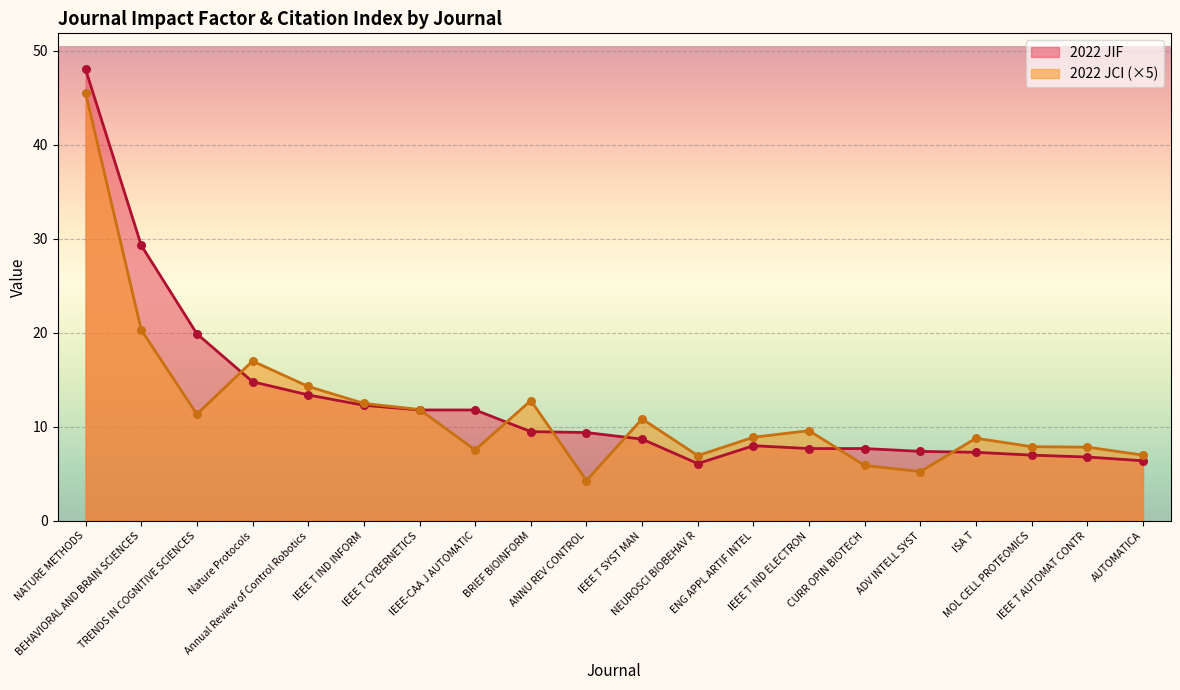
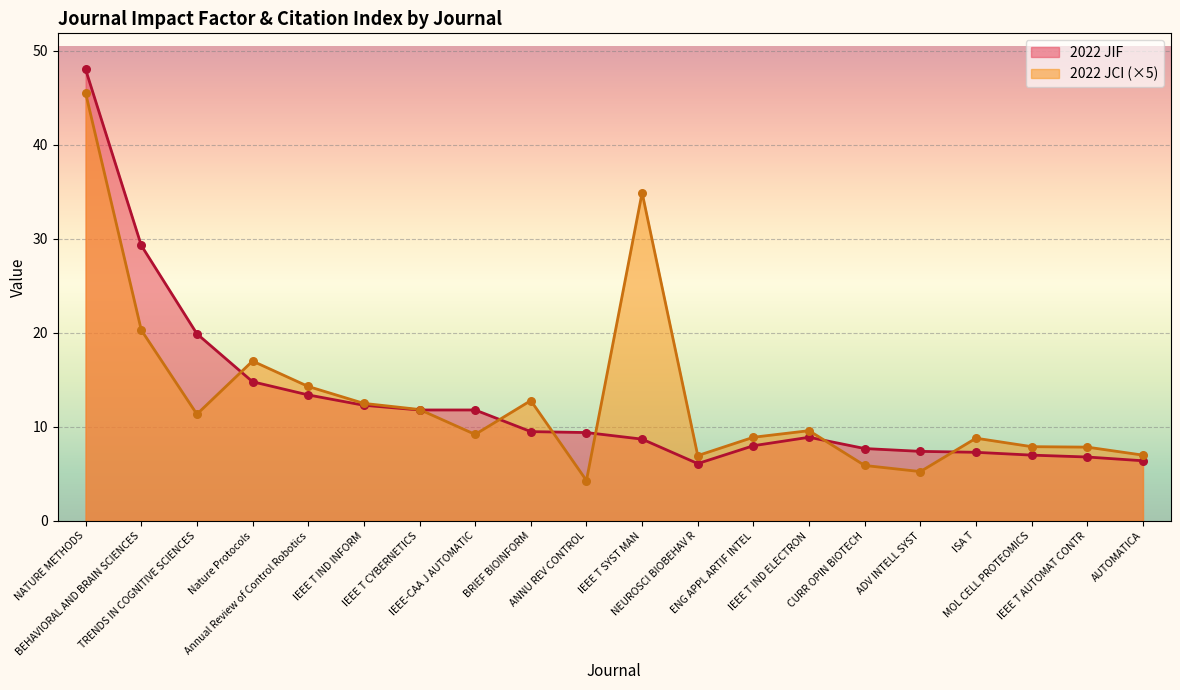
  {
    "2022 JIF": {
      "NATURE METHODS": 48,
      "BEHAVIORAL AND BRAIN SCIENCES": 29,
      "TRENDS IN COGNITIVE SCIENCES": 20,
      "Nature Protocols": 15,
      "Annual Review of Control Robotics": 13,
      "IEEE-CAA J AUTOMATIC": 12,
      "BRIEF BIOINFORM": 10,
      "ANNU REV CONTROL": 9,
      "IEEE T SYST MAN": 9,
      "NEUROSCI BIOBEHAV R": 6,
      "ENG APPL ARTIF INTEL": 8,
-     "IEEE T IND ELECTRON": 8,
+     "IEEE T IND ELECTRON": 9,
      "CURR OPIN BIOTECH": 8,
      "ADV INTELL SYST": 7,
      "ISA T": 7,
      "MOL CELL PROTEOMICS": 7,
      "IEEE T AUTOMAT CONTR": 7,
      "AUTOMATICA": 6
    },
    "2022 JCI (×5)": {
      "NATURE METHODS": 46,
      "BEHAVIORAL AND BRAIN SCIENCES": 20,
      "TRENDS IN COGNITIVE SCIENCES": 11,
      "Nature Protocols": 17,
      "Annual Review of Control Robotics": 14,
-     "IEEE-CAA J AUTOMATIC": 8,
+     "IEEE-CAA J AUTOMATIC": 9,
      "BRIEF BIOINFORM": 13,
      "ANNU REV CONTROL": 4,
-     "IEEE T SYST MAN": 11,
+     "IEEE T SYST MAN": 35,
      "NEUROSCI BIOBEHAV R": 7,
      "ENG APPL ARTIF INTEL": 9,
      "IEEE T IND ELECTRON": 10,
      "CURR OPIN BIOTECH": 6,
      "ADV INTELL SYST": 5,
      "ISA T": 9,
      "MOL CELL PROTEOMICS": 8,
      "IEEE T AUTOMAT CONTR": 8,
      "AUTOMATICA": 7
    }
  }
